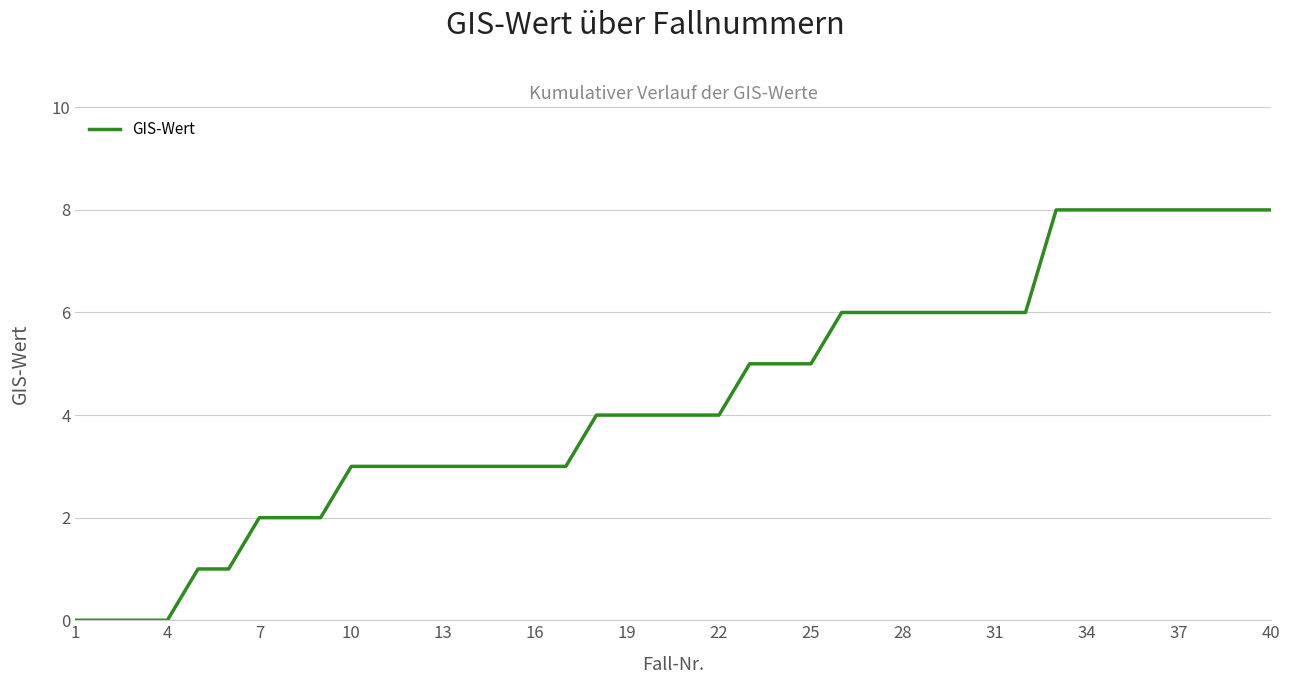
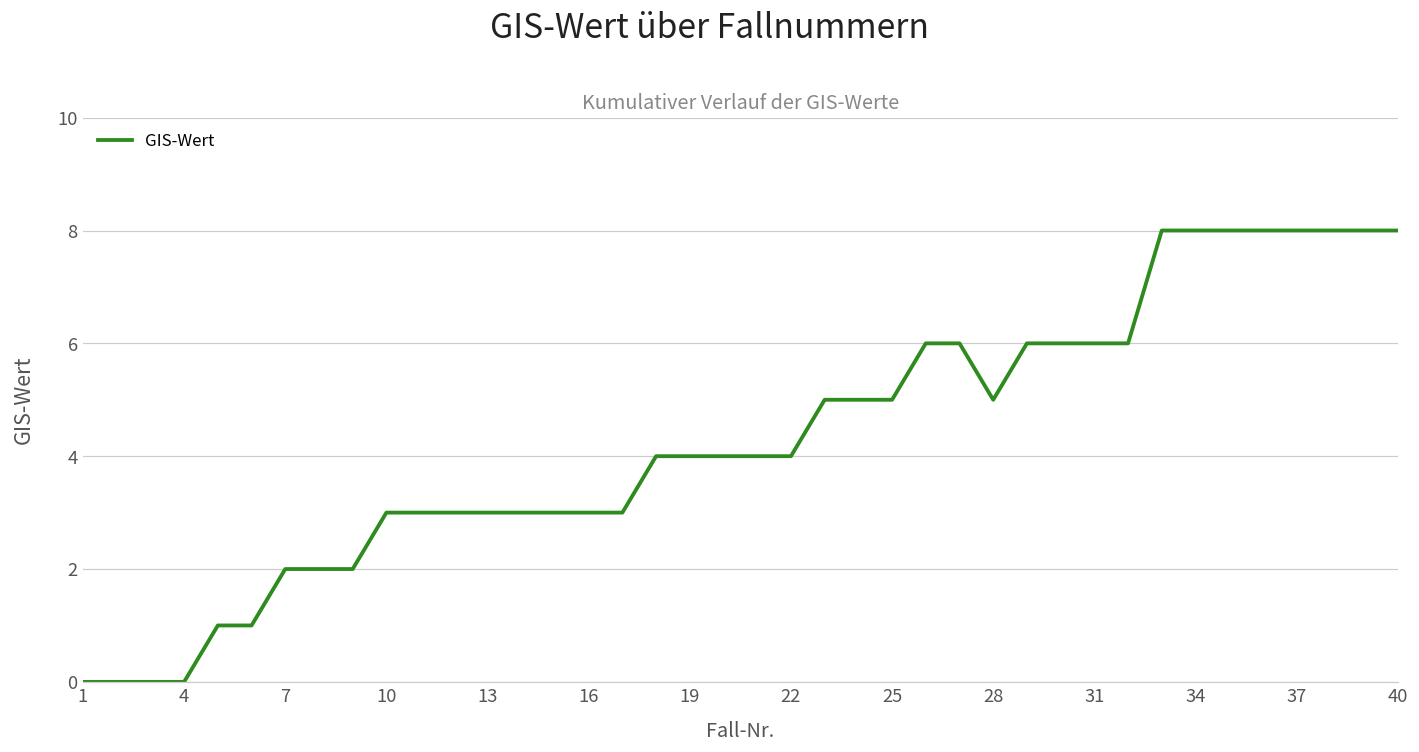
  {
    "1": 0,
    "4": 0,
    "7": 2,
    "10": 3,
    "13": 3,
    "16": 3,
    "19": 4,
    "22": 4,
    "25": 5,
-   "28": 6,
+   "28": 5,
    "31": 6,
    "34": 8,
    "37": 8,
    "40": 8
  }
